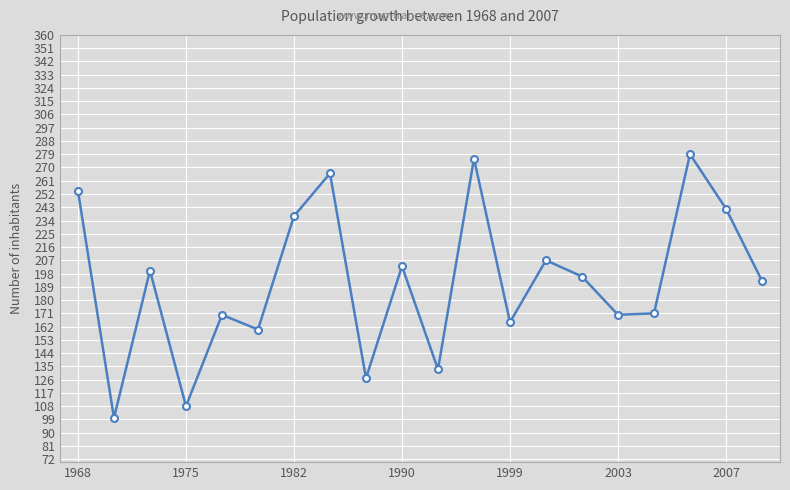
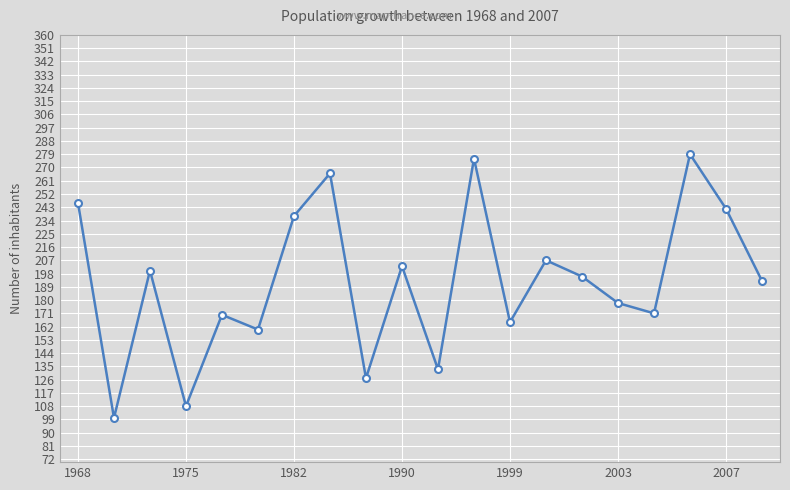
  {
-   "1968": 254,
+   "1968": 246,
    "1975": 108,
    "1982": 237,
    "1990": 203,
    "1999": 165,
-   "2003": 170,
+   "2003": 178,
    "2007": 242
  }
